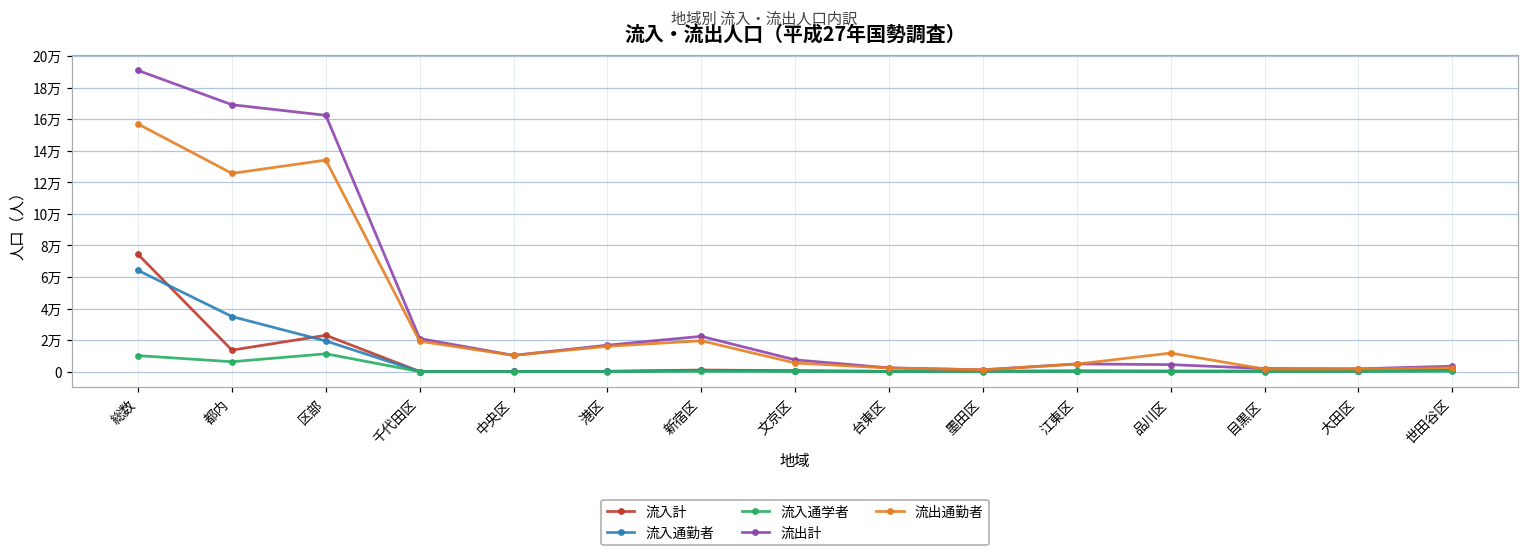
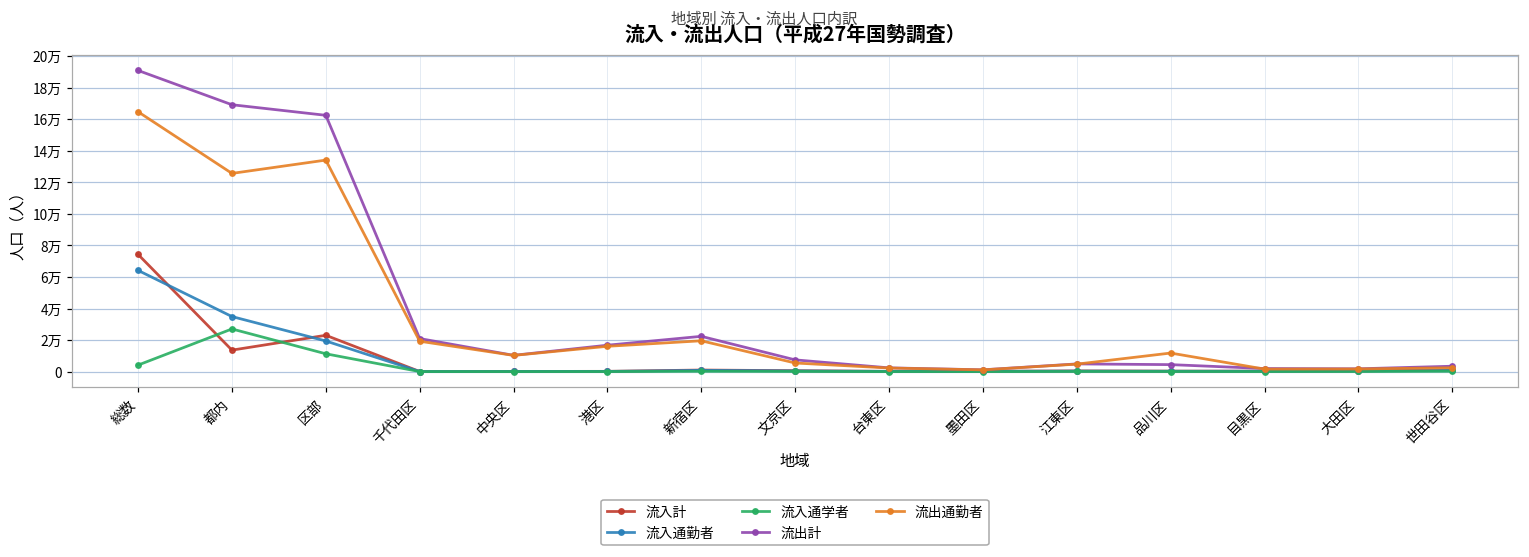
  {
    "流入計": {
      "総数": "7.4万",
      "都内": "1.4万",
      "区部": "2.3万"
    },
    "流入通勤者": {
      "総数": "6.4万",
      "都内": "3.5万",
      "区部": "1.9万"
    },
    "流入通学者": {
-     "総数": "1.0万",
-     "都内": "0.6万",
+     "総数": "0.4万",
+     "都内": "2.7万",
      "区部": "1.1万"
    },
    "流出計": {
      "総数": "19.1万",
      "都内": "16.9万",
      "区部": "16.3万",
      "新宿区": "2.2万",
      "文京区": "0.7万",
      "品川区": "0.4万"
    },
    "流出通勤者": {
-     "総数": "15.7万",
+     "総数": "16.5万",
      "都内": "12.6万",
      "区部": "13.4万",
      "新宿区": "2.0万",
      "文京区": "0.5万",
      "品川区": "1.2万"
    }
  }
